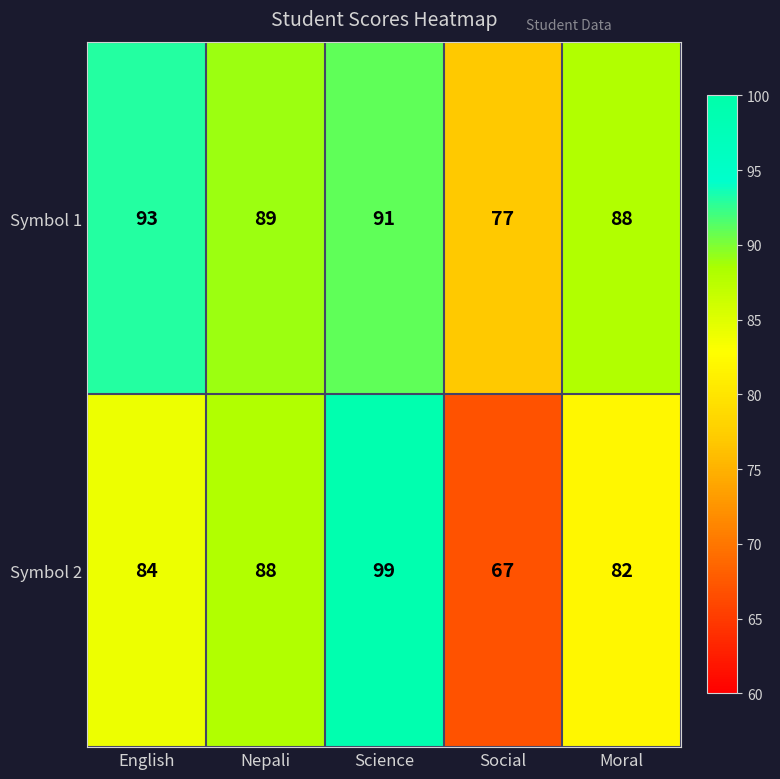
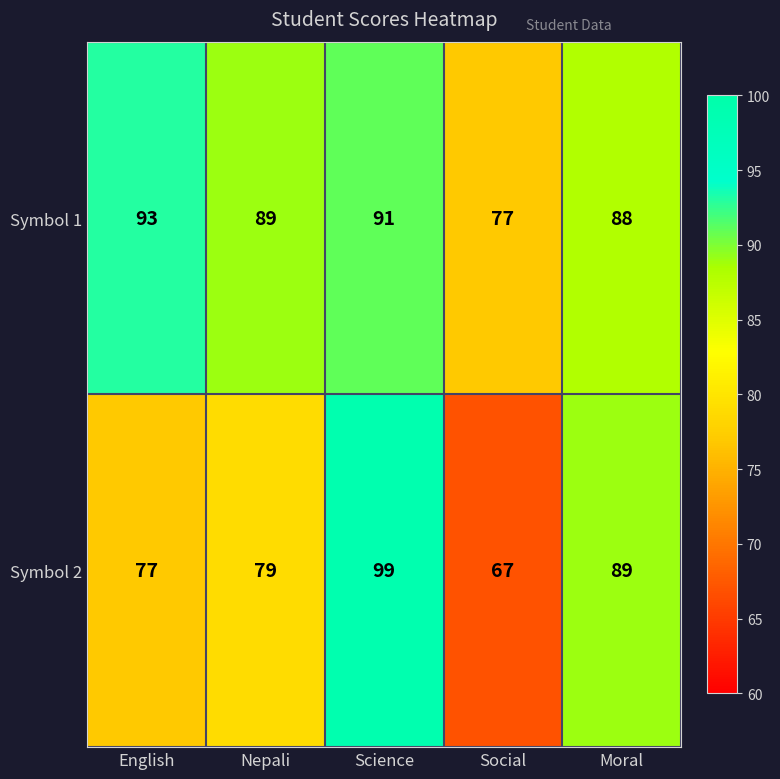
  {
    "Symbol 1": {
      "English": 93,
      "Nepali": 89,
      "Science": 91,
      "Social": 77,
      "Moral": 88
    },
    "Symbol 2": {
-     "English": 84,
-     "Nepali": 88,
+     "English": 77,
+     "Nepali": 79,
      "Science": 99,
      "Social": 67,
-     "Moral": 82
+     "Moral": 89
    }
  }
